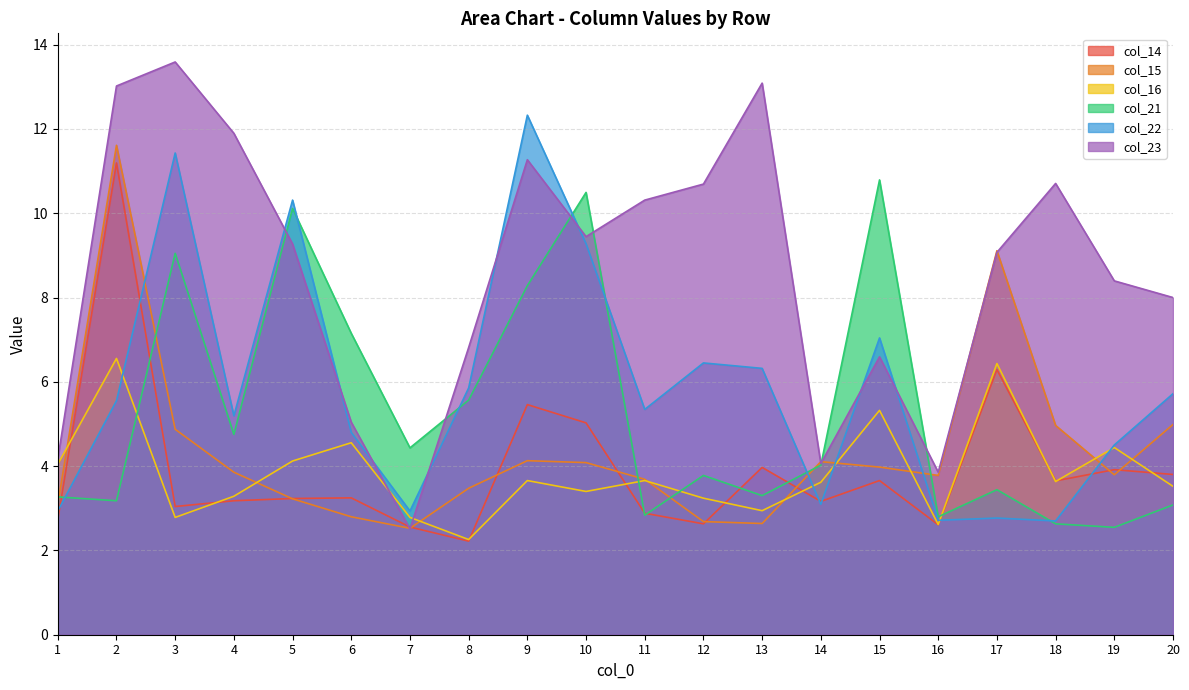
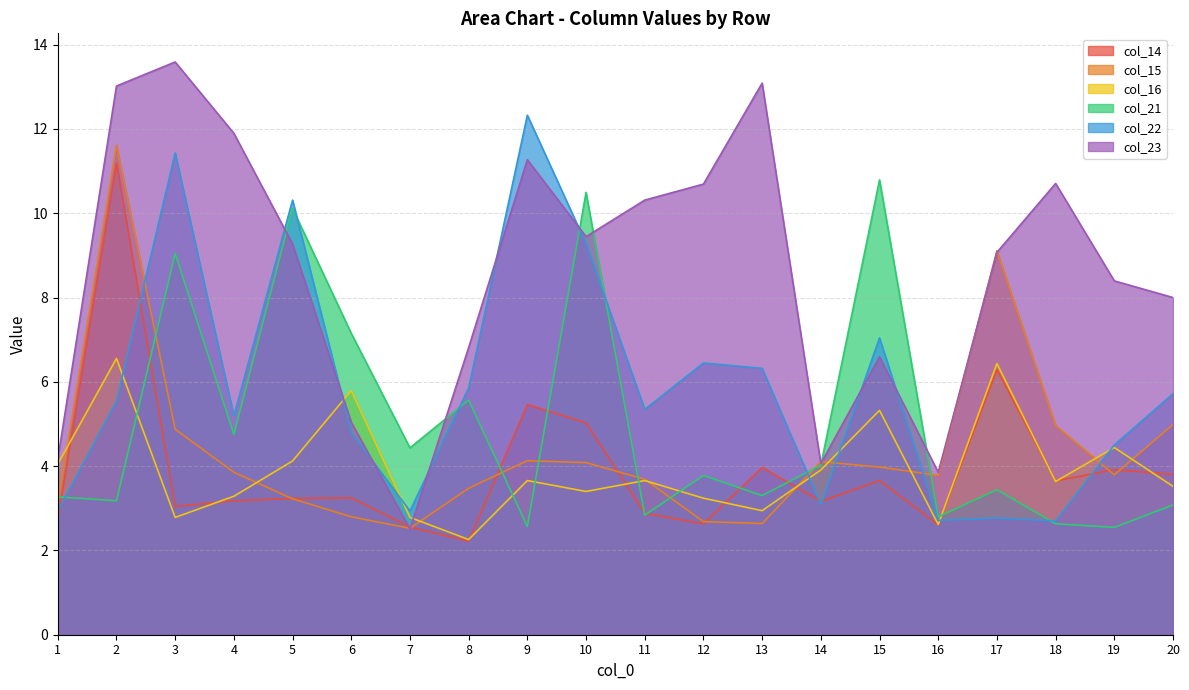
  {
    "col_16": {
      "1": 4.0,
      "2": 6.6,
      "3": 2.8,
      "4": 3.3,
      "5": 4.1,
-     "6": 4.6,
+     "6": 5.8,
      "7": 2.8,
      "9": 3.7,
      "10": 3.4,
      "12": 3.2,
      "13": 2.9,
-     "14": 3.6,
+     "14": 3.9,
      "15": 5.3,
      "17": 6.4,
      "20": 3.5
    },
    "col_21": {
      "1": 3.3,
      "2": 3.2,
      "3": 9.0,
      "4": 4.8,
      "5": 10.1,
      "6": 7.2,
      "7": 4.4,
      "8": 5.6,
-     "9": 8.3,
+     "9": 2.6,
      "10": 10.5,
      "12": 3.8,
      "13": 3.3,
      "15": 10.8,
      "16": 2.8,
      "17": 3.4,
      "18": 2.6,
      "19": 2.5,
      "20": 3.1
    },
    "col_22": {
      "1": 2.9,
      "2": 5.6,
      "3": 11.4,
      "4": 5.2,
      "5": 10.3,
      "6": 4.8,
      "7": 2.9,
      "8": 5.9,
      "9": 12.3,
      "10": 9.3,
      "11": 5.3,
      "12": 6.4,
      "13": 6.3,
      "14": 3.1,
      "15": 7.0,
      "16": 2.7,
      "17": 2.8,
      "18": 2.7,
      "20": 5.7
    },
    "col_23": {
      "1": 4.2,
      "2": 13.0,
      "3": 13.6,
      "4": 11.9,
      "5": 9.3,
      "6": 5.0,
      "8": 6.8,
      "9": 11.3,
      "10": 9.4,
      "11": 10.3,
      "12": 10.7,
      "13": 13.1,
      "15": 6.6,
      "16": 3.9,
      "18": 10.7,
      "19": 8.4,
      "20": 8.0
    }
  }
